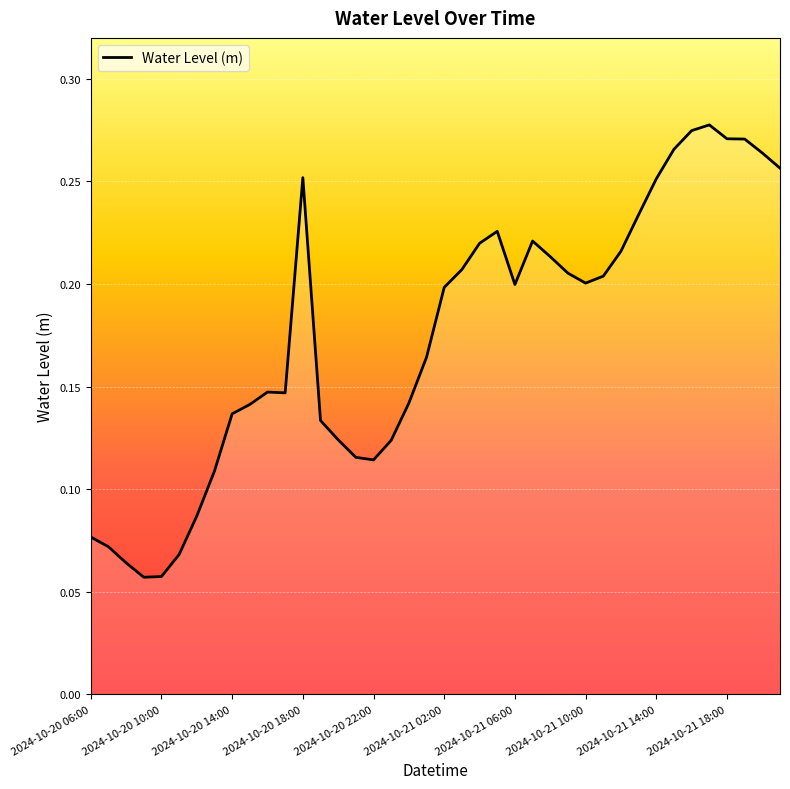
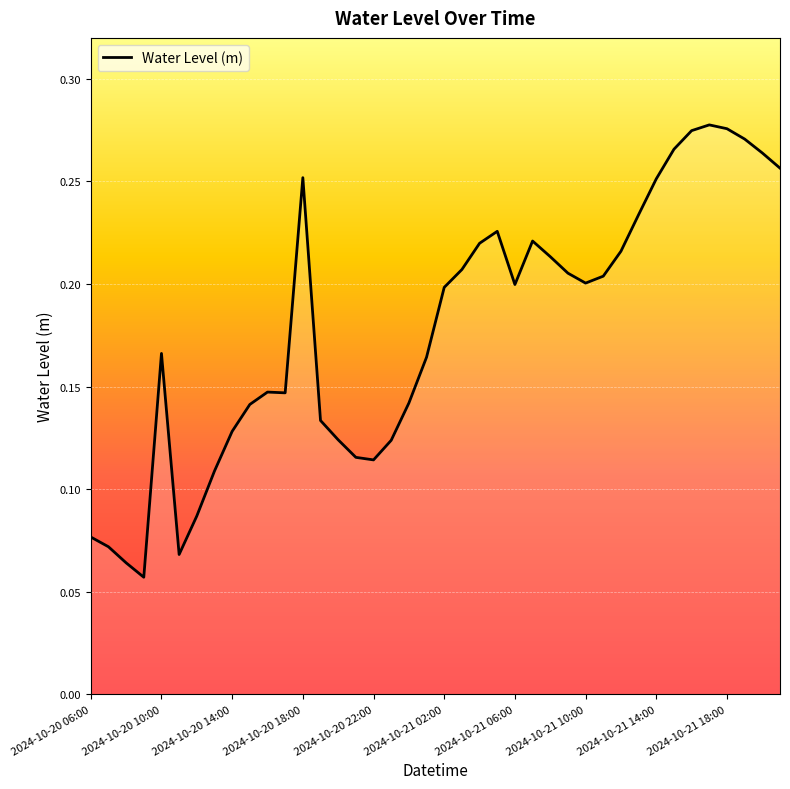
  {
    "2024-10-20 06:00": 0.077,
-   "2024-10-20 10:00": 0.057,
-   "2024-10-20 14:00": 0.137,
+   "2024-10-20 10:00": 0.166,
+   "2024-10-20 14:00": 0.128,
    "2024-10-20 18:00": 0.252,
    "2024-10-20 22:00": 0.114,
    "2024-10-21 02:00": 0.198,
    "2024-10-21 06:00": 0.200,
    "2024-10-21 10:00": 0.200,
    "2024-10-21 14:00": 0.251,
-   "2024-10-21 18:00": 0.271
+   "2024-10-21 18:00": 0.276
  }
